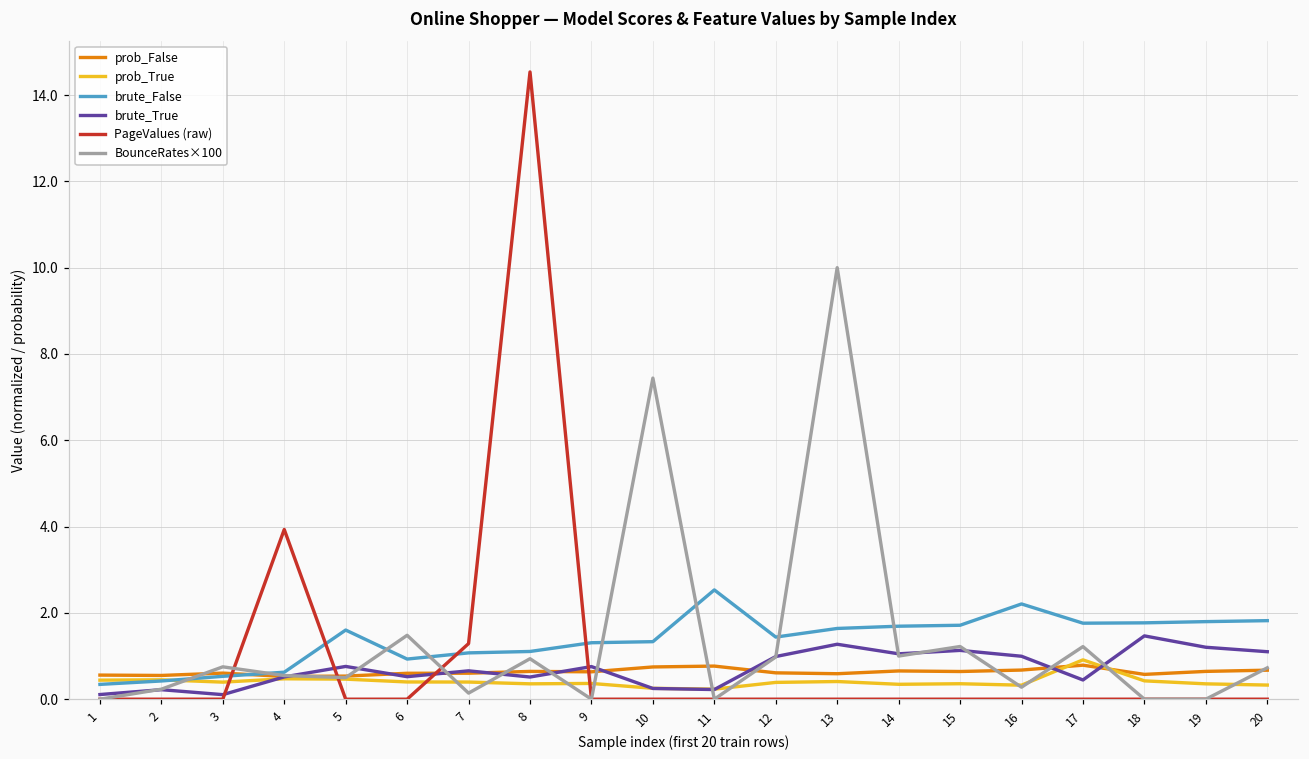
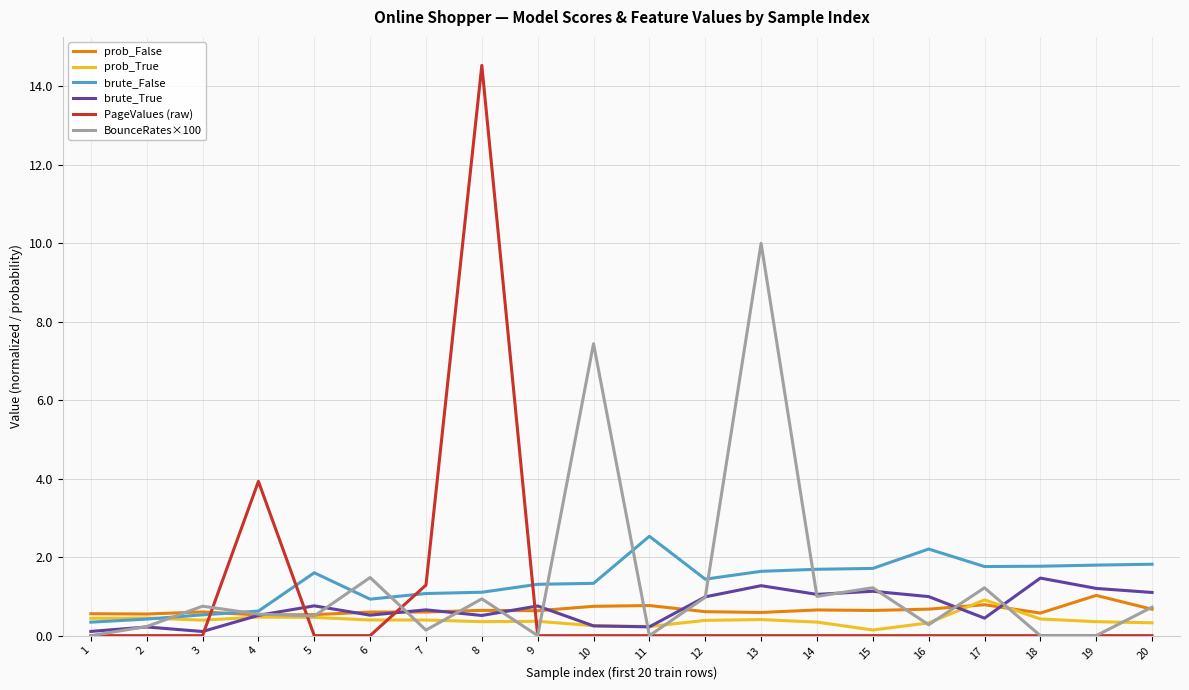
  {
    "prob_False": {
      "1": 0.6,
      "2": 0.6,
      "3": 0.6,
      "6": 0.6,
      "8": 0.6,
      "9": 0.6,
      "10": 0.7,
      "11": 0.8,
      "12": 0.6,
      "13": 0.6,
      "14": 0.7,
      "15": 0.6,
      "16": 0.7,
      "17": 0.8,
      "18": 0.6,
-     "19": 0.6
+     "19": 1.0
    },
    "prob_True": {
      "1": 0.4,
      "3": 0.4,
      "6": 0.4,
      "7": 0.4,
      "8": 0.4,
      "9": 0.4,
      "12": 0.4,
      "13": 0.4,
      "14": 0.3,
-     "15": 0.4,
+     "15": 0.1,
      "17": 0.9,
      "18": 0.4,
      "19": 0.4,
      "20": 0.3
    },
    "brute_False": {
      "1": 0.3,
      "3": 0.5,
      "4": 0.6,
      "5": 1.6,
      "6": 0.9,
      "7": 1.1,
      "8": 1.1,
      "9": 1.3,
      "10": 1.3,
      "11": 2.5,
      "12": 1.4,
      "13": 1.6,
      "14": 1.7,
      "15": 1.7,
      "16": 2.2,
      "17": 1.8,
      "18": 1.8,
      "19": 1.8,
      "20": 1.8
    },
    "brute_True": {
      "1": 0.1,
      "3": 0.1,
      "5": 0.8,
      "6": 0.5,
      "8": 0.5,
      "9": 0.8,
      "13": 1.3,
      "15": 1.1,
      "16": 1.0,
      "17": 0.4,
      "18": 1.5,
      "19": 1.2,
      "20": 1.1
    },
    "PageValues (raw)": {
      "2": 0.0,
      "3": 0.0,
      "4": 3.9,
      "5": 0.0,
      "6": 0.0,
      "7": 1.3,
      "8": 14.5,
      "10": 0.0,
      "12": 0.0,
      "13": 0.0,
      "14": 0.0,
      "15": 0.0,
      "16": 0.0,
      "17": 0.0,
      "20": 0.0
    },
    "BounceRates×100": {
      "3": 0.8,
      "6": 1.5,
      "7": 0.1,
      "8": 0.9,
      "10": 7.4,
      "13": 10.0,
      "15": 1.2,
      "17": 1.2
    }
  }
